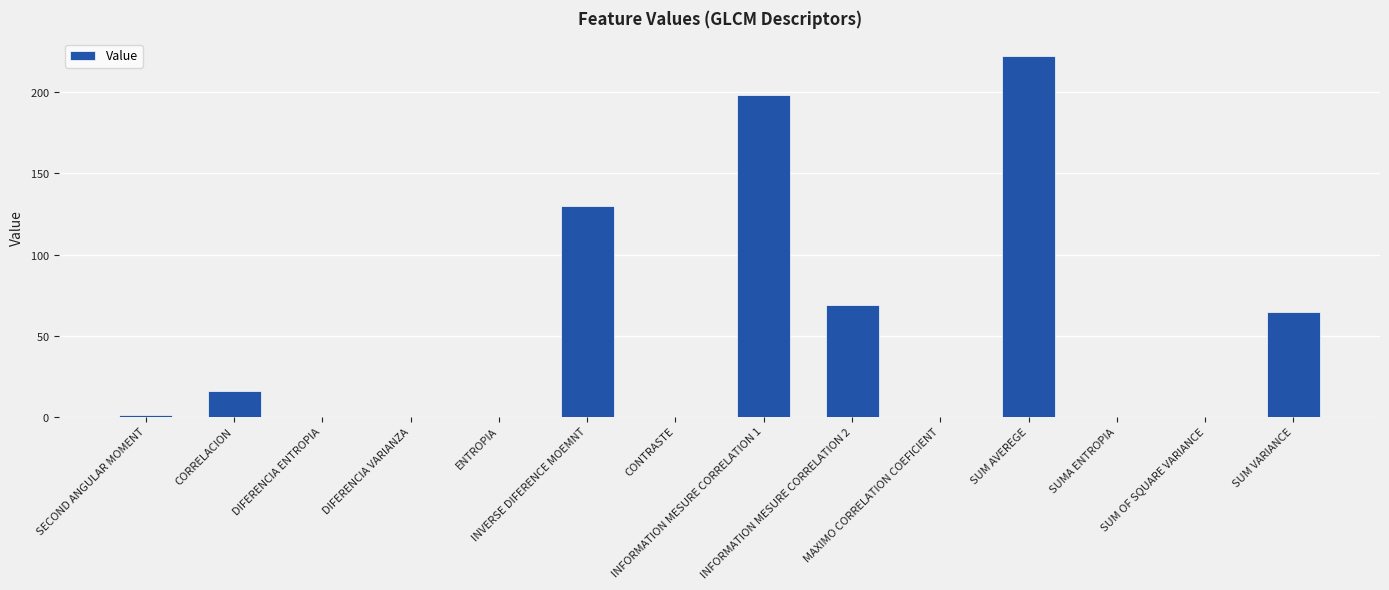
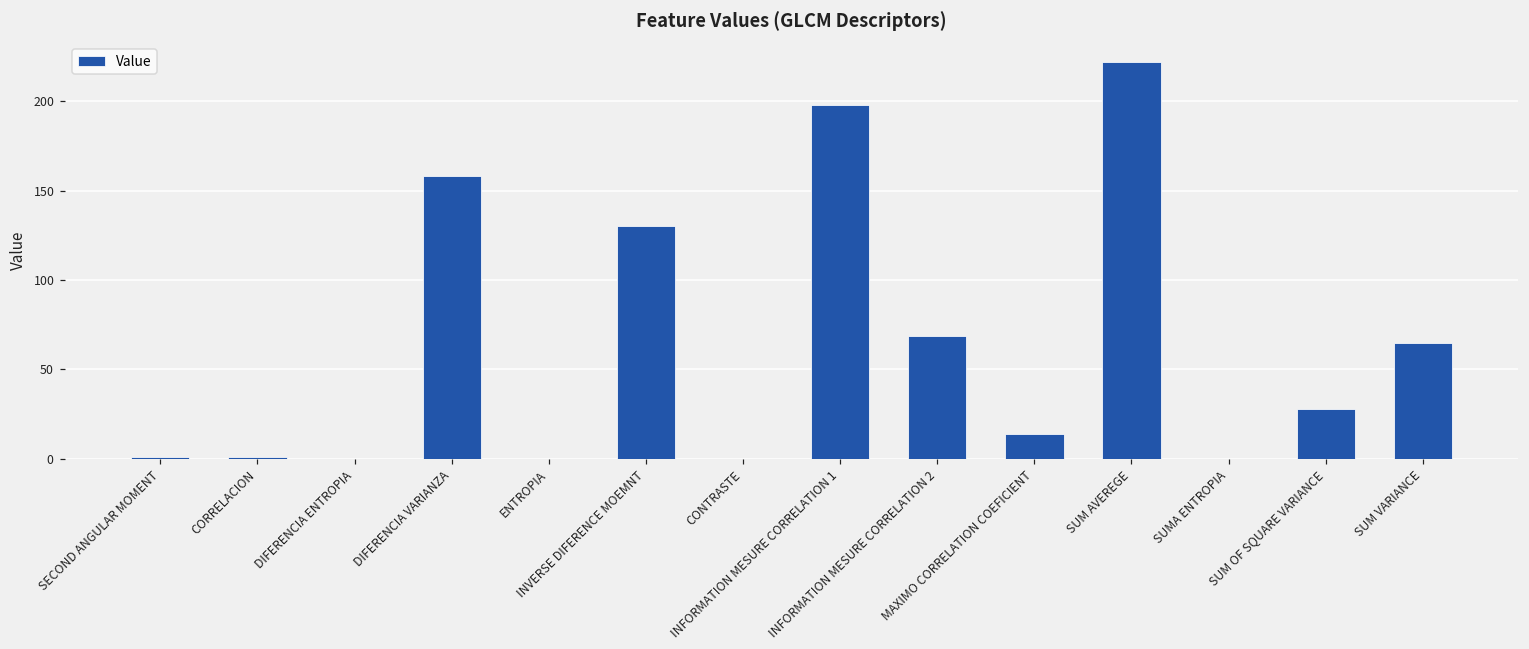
  {
-   "CORRELACION": 16,
-   "DIFERENCIA VARIANZA": 0,
+   "CORRELACION": 1,
+   "DIFERENCIA VARIANZA": 158,
    "INVERSE DIFERENCE MOEMNT": 130,
    "CONTRASTE": 0,
    "INFORMATION MESURE CORRELATION 1": 198,
    "INFORMATION MESURE CORRELATION 2": 69,
-   "MAXIMO CORRELATION COEFICIENT": 0,
+   "MAXIMO CORRELATION COEFICIENT": 14,
    "SUM AVEREGE": 222,
-   "SUM OF SQUARE VARIANCE": 0,
+   "SUM OF SQUARE VARIANCE": 28,
    "SUM VARIANCE": 65
  }
